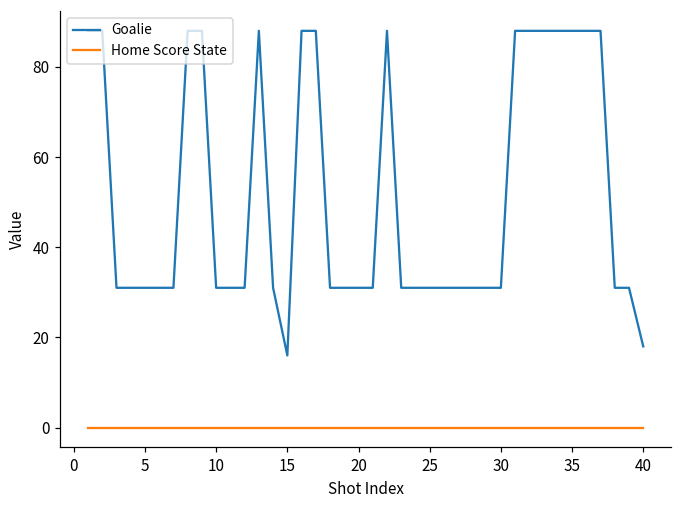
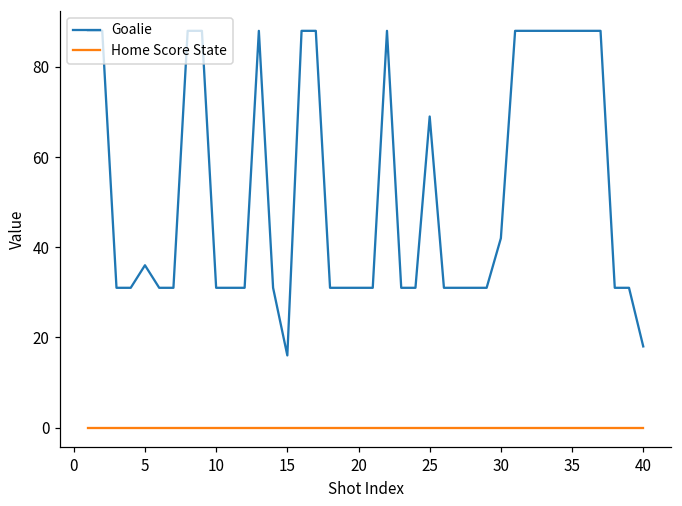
  {
    "Goalie": {
-     "5": 31,
+     "5": 36,
      "10": 31,
      "15": 16,
      "20": 31,
-     "25": 31,
-     "30": 31,
+     "25": 69,
+     "30": 42,
      "35": 88,
      "40": 18
    },
    "Home Score State": {
      "5": 0,
      "10": 0,
      "15": 0,
      "20": 0,
      "25": 0,
      "30": 0,
      "35": 0,
      "40": 0
    }
  }
